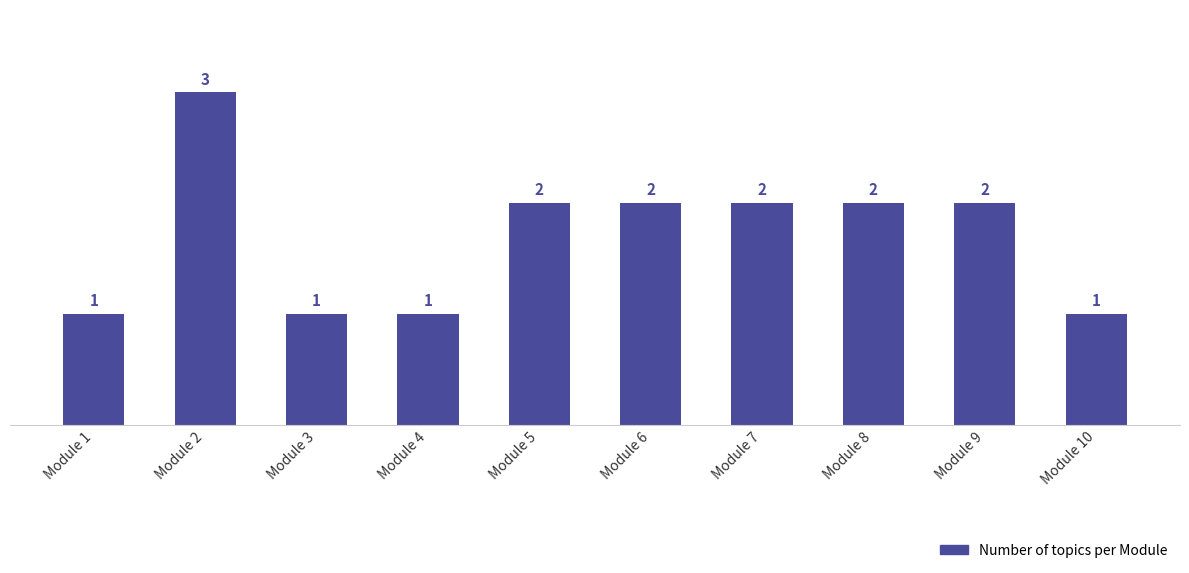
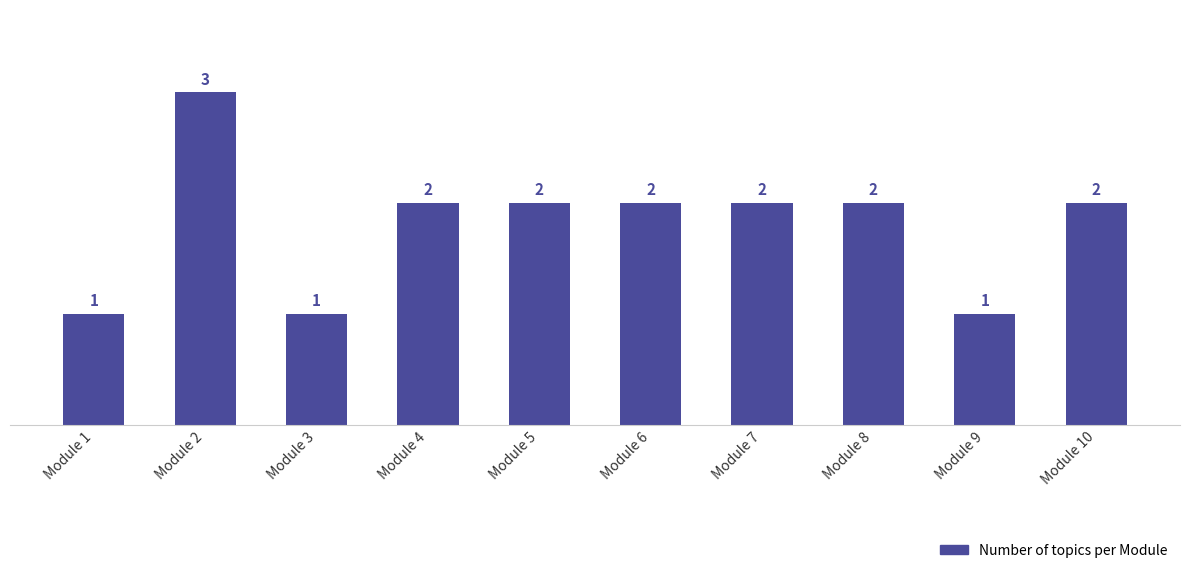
  {
    "Module 1": 1,
    "Module 2": 3,
    "Module 3": 1,
-   "Module 4": 1,
+   "Module 4": 2,
    "Module 5": 2,
    "Module 6": 2,
    "Module 7": 2,
    "Module 8": 2,
-   "Module 9": 2,
-   "Module 10": 1
+   "Module 9": 1,
+   "Module 10": 2
  }
